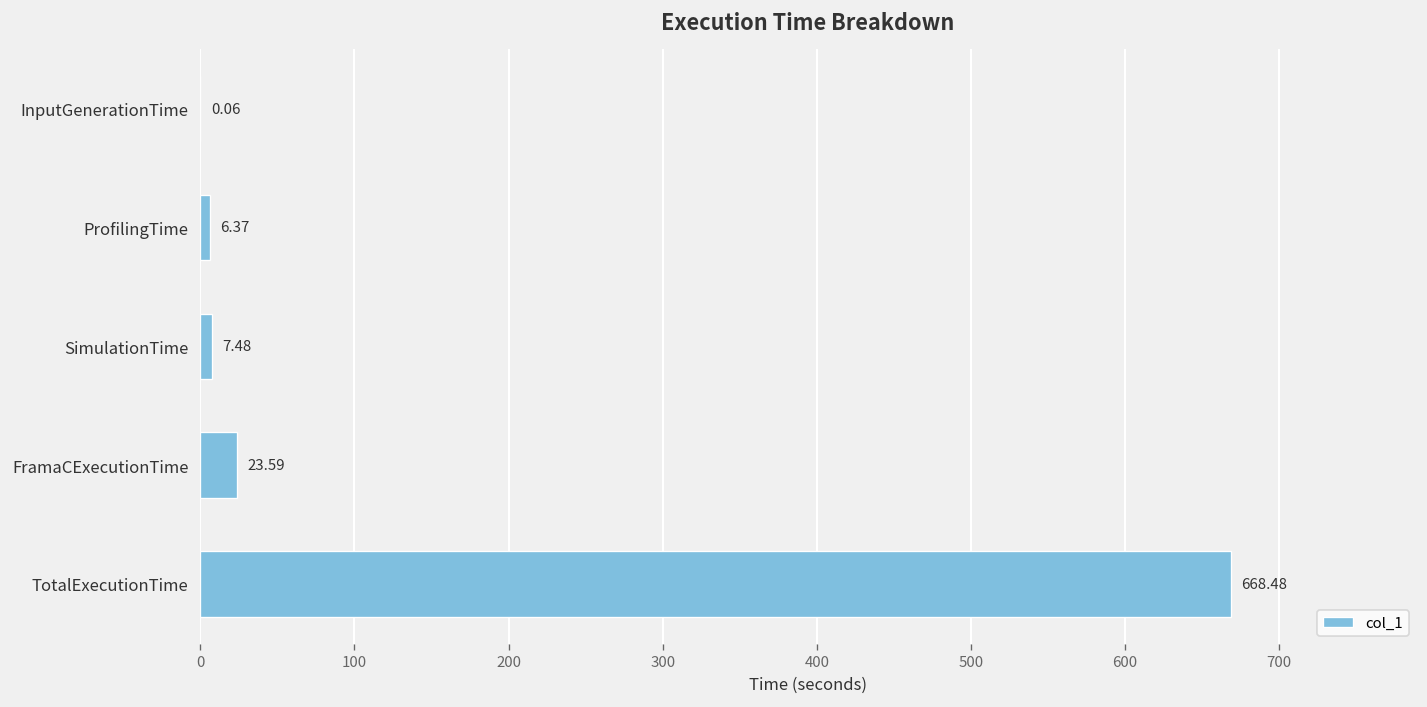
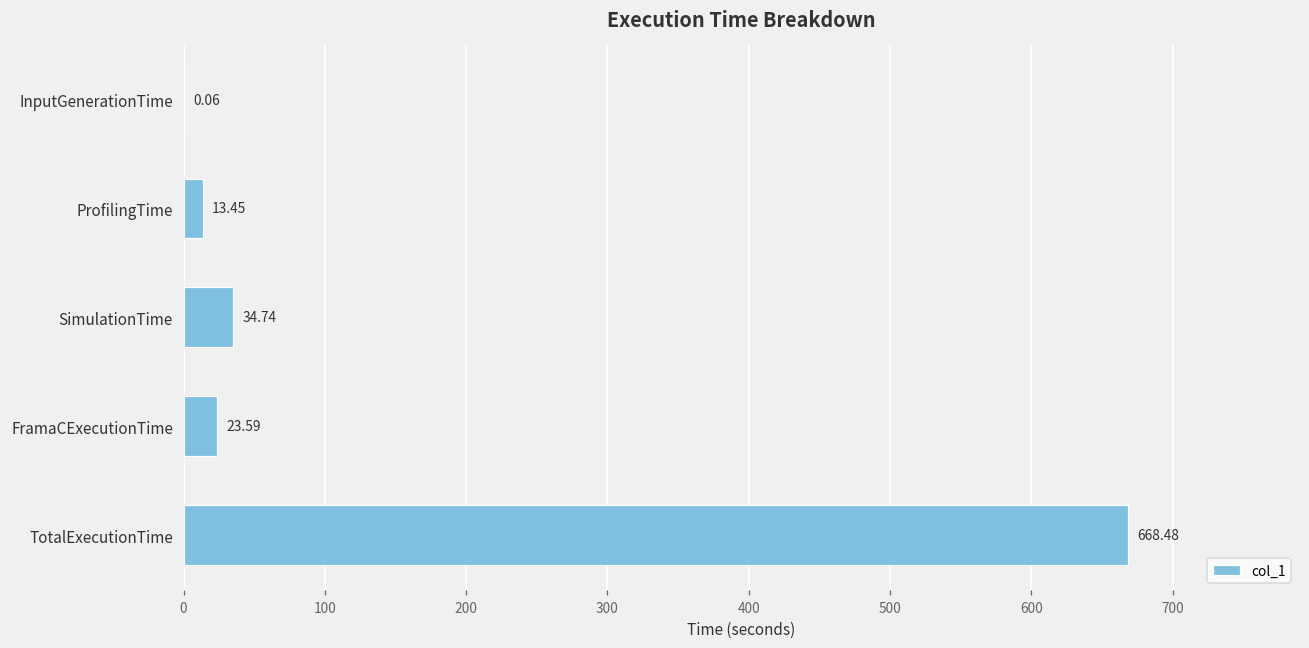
  {
    "InputGenerationTime": 0.06,
-   "ProfilingTime": 6.37,
-   "SimulationTime": 7.48,
+   "ProfilingTime": 13.45,
+   "SimulationTime": 34.74,
    "FramaCExecutionTime": 23.59,
    "TotalExecutionTime": 668.48
  }
